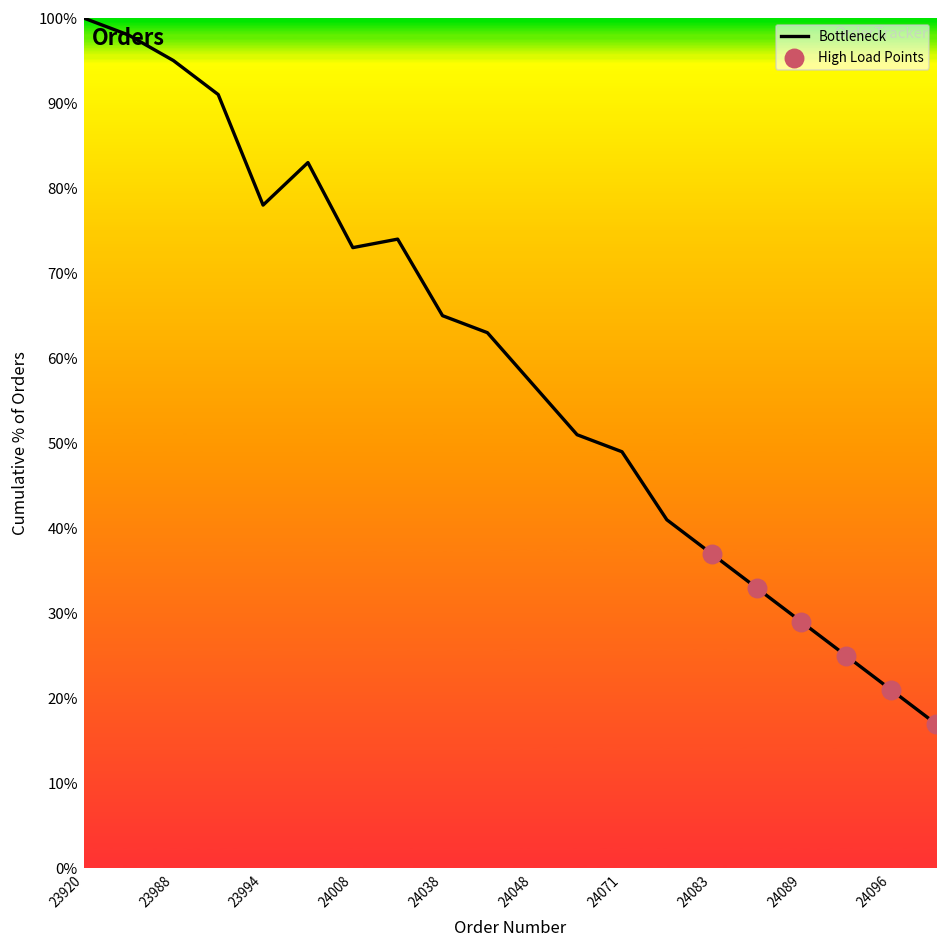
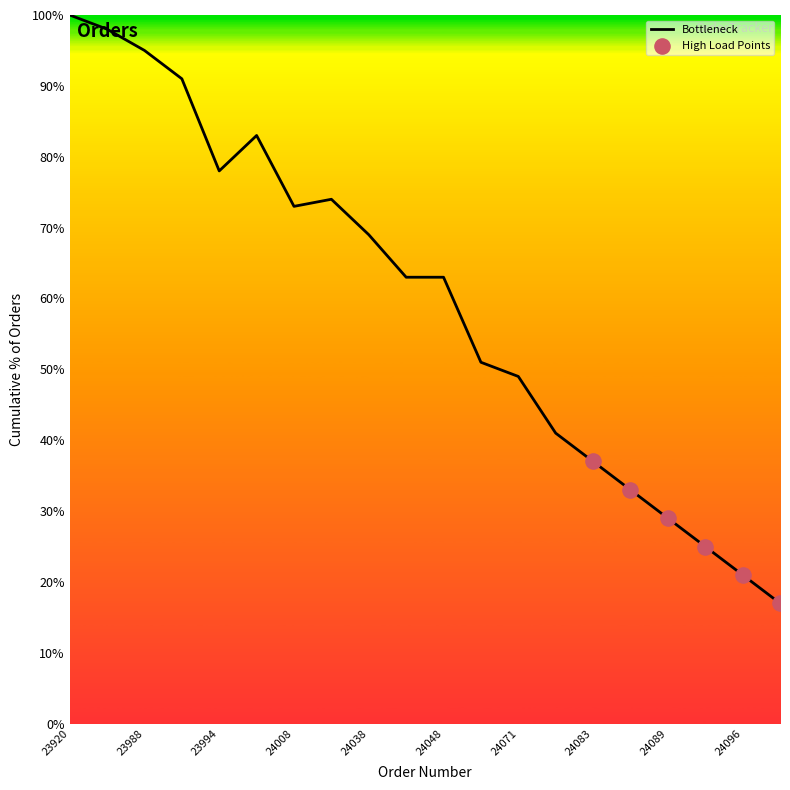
  {
    "Bottleneck": {
      "23920": "100%",
      "23988": "95%",
      "23994": "78%",
      "24008": "73%",
-     "24038": "65%",
-     "24048": "57%",
+     "24038": "69%",
+     "24048": "63%",
      "24071": "49%"
    }
  }
